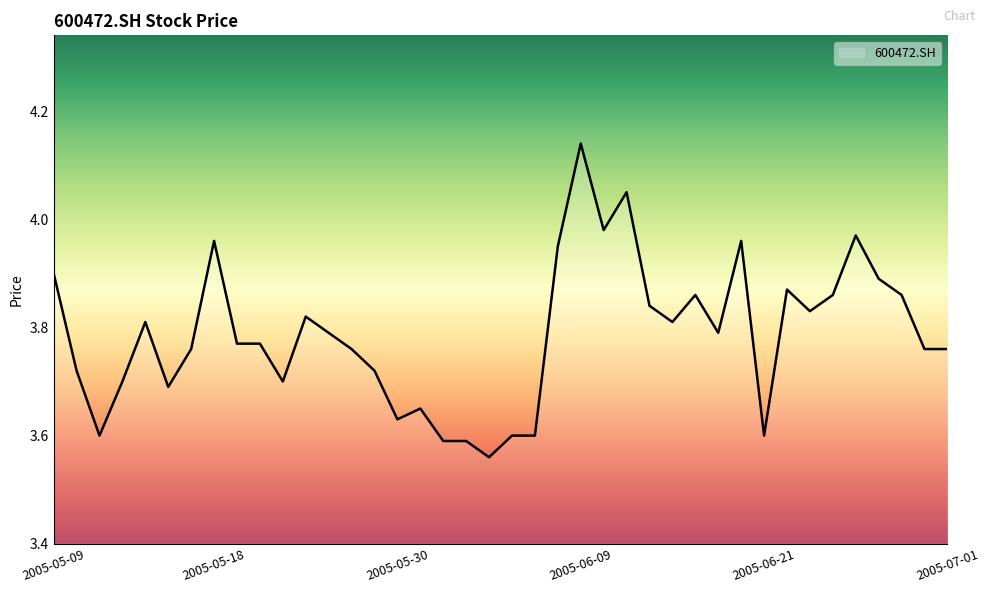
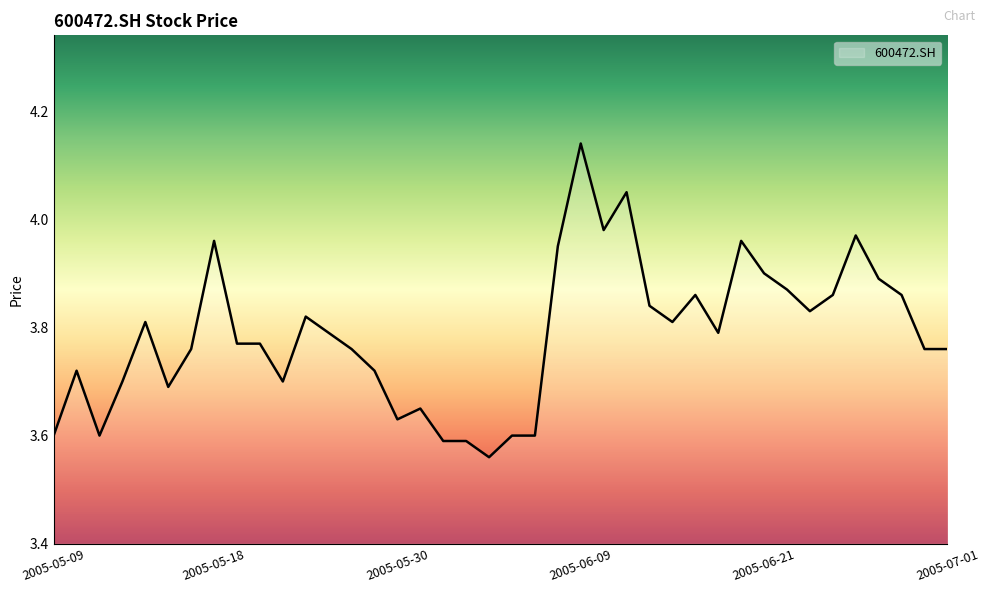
  {
-   "2005-05-09": 3.9,
+   "2005-05-09": 3.6,
    "2005-05-18": 3.96,
    "2005-05-30": 3.63,
    "2005-06-09": 4.14,
-   "2005-06-21": 3.6,
+   "2005-06-21": 3.9,
    "2005-07-01": 3.76
  }
